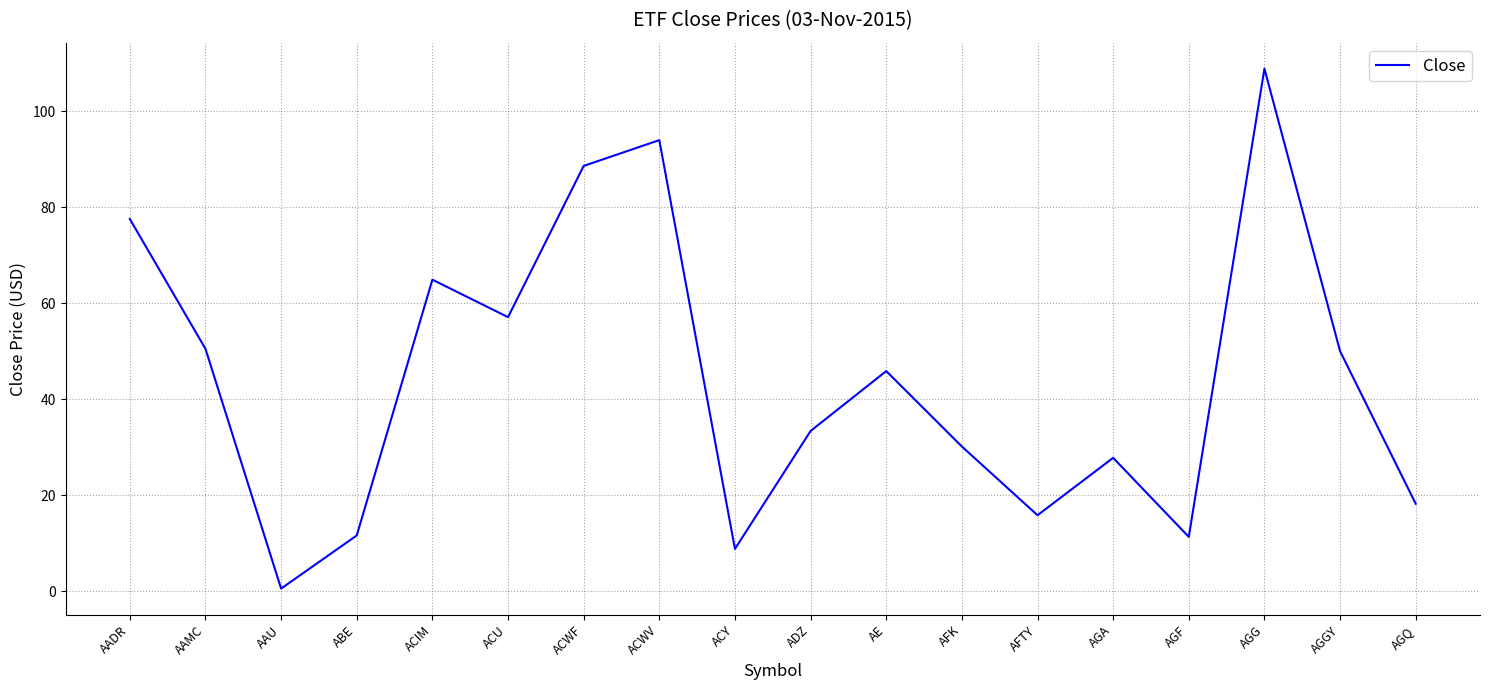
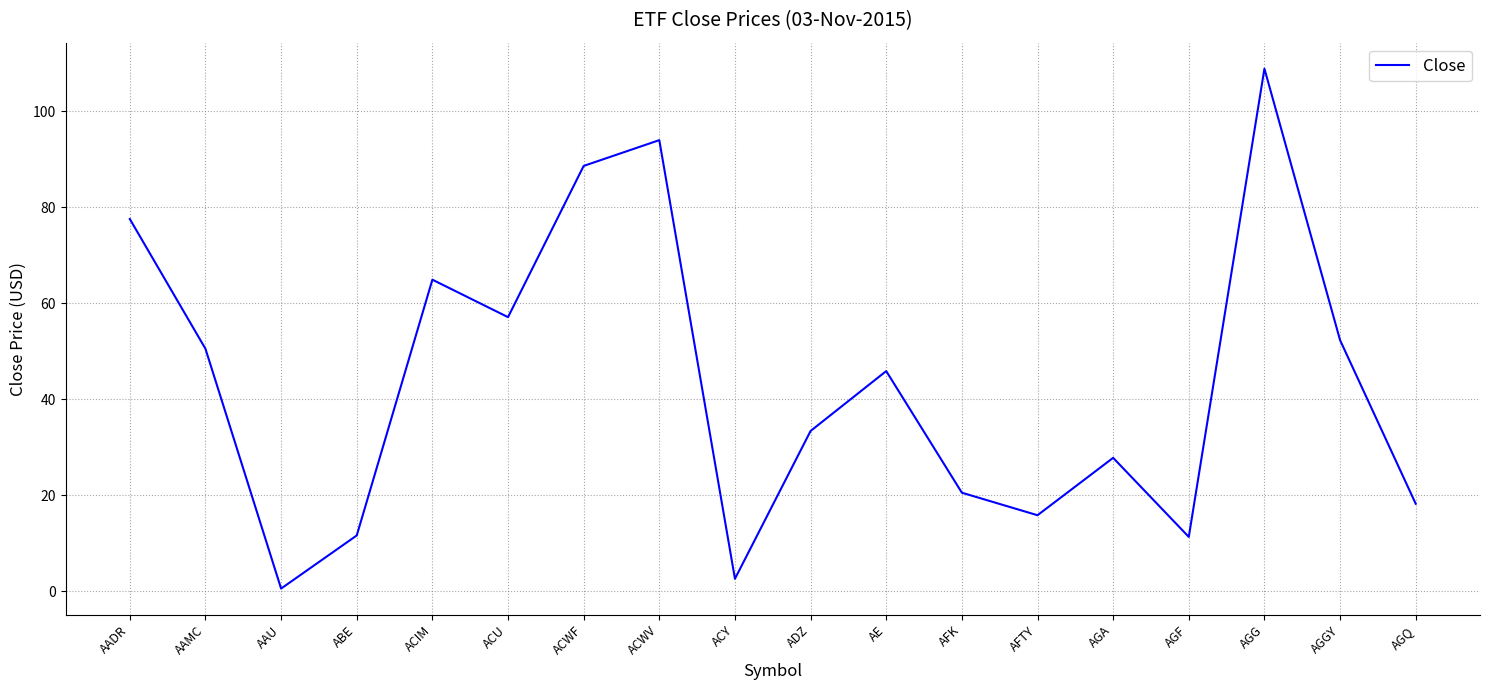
  {
    "AADR": 78,
    "AAMC": 51,
    "AAU": 1,
    "ABE": 12,
    "ACIM": 65,
    "ACU": 57,
    "ACWF": 89,
    "ACWV": 94,
-   "ACY": 9,
+   "ACY": 3,
    "ADZ": 33,
    "AE": 46,
-   "AFK": 30,
+   "AFK": 21,
    "AFTY": 16,
    "AGA": 28,
    "AGF": 11,
    "AGG": 109,
-   "AGGY": 50,
+   "AGGY": 52,
    "AGQ": 18
  }
